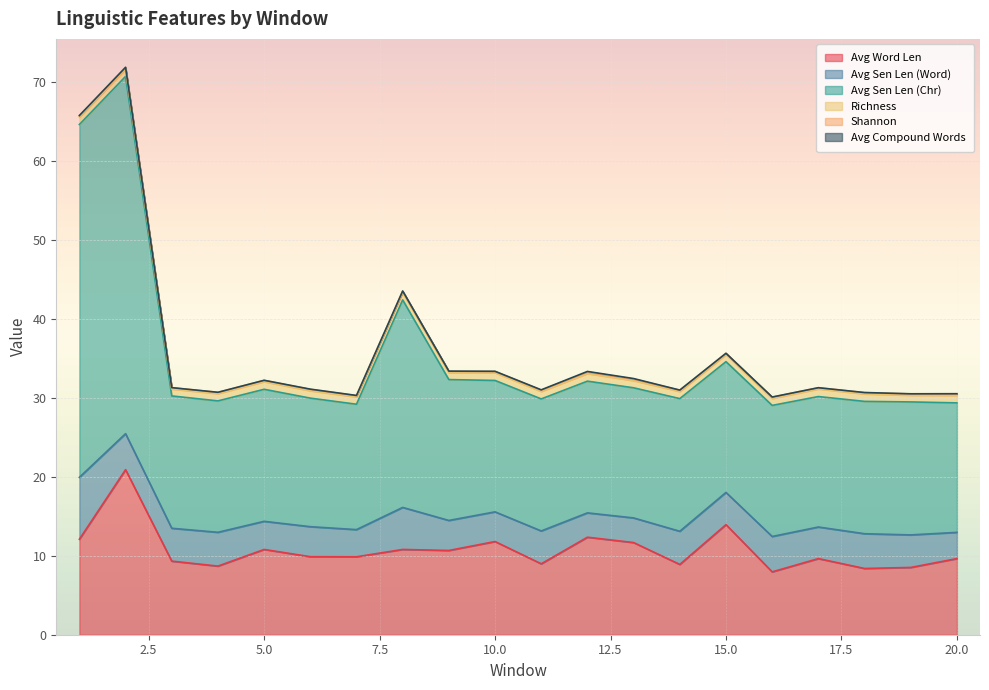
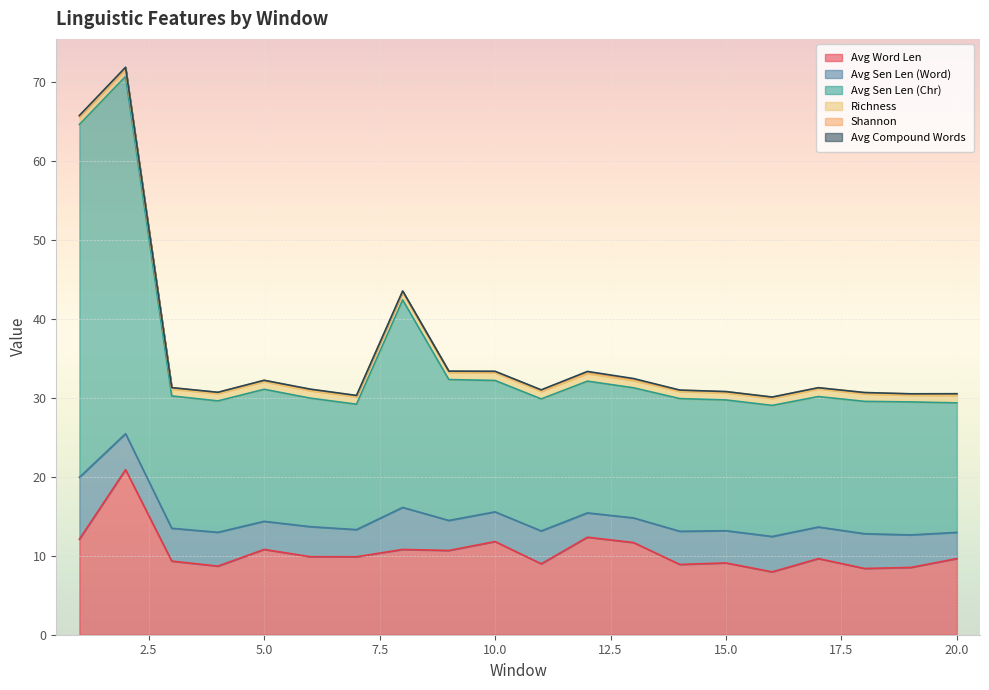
  {
    "Avg Word Len": {
      "5.0": 11,
      "10.0": 12,
-     "15.0": 14,
+     "15.0": 9,
      "20.0": 10
    }
  }
